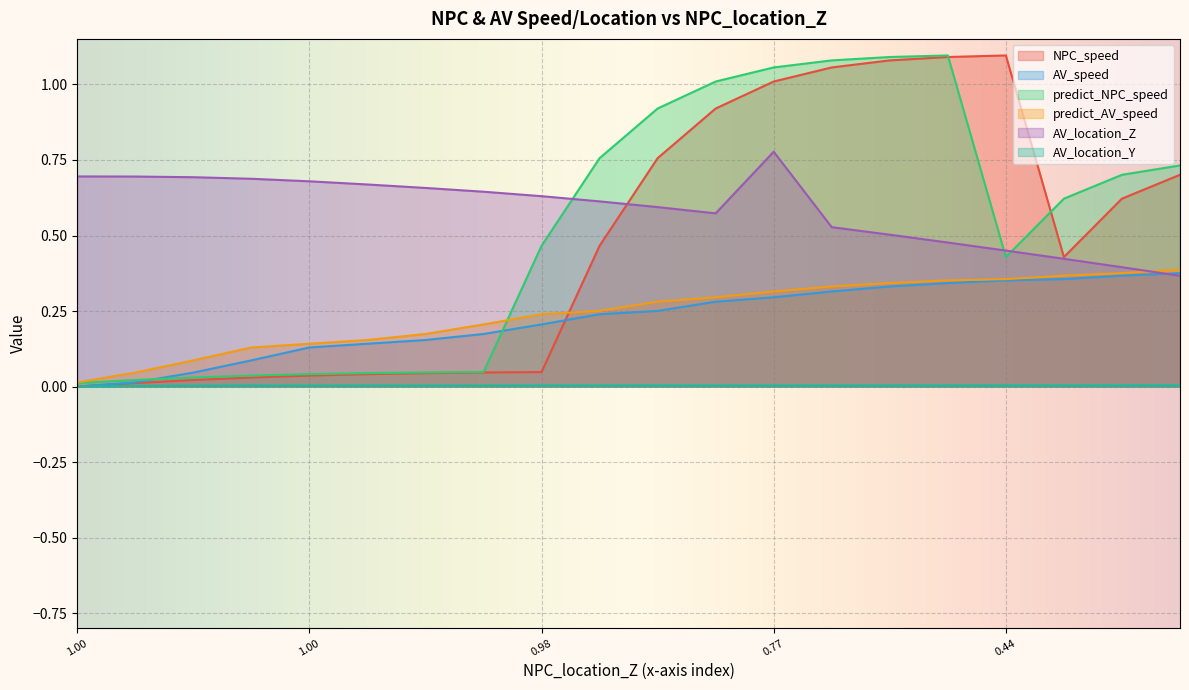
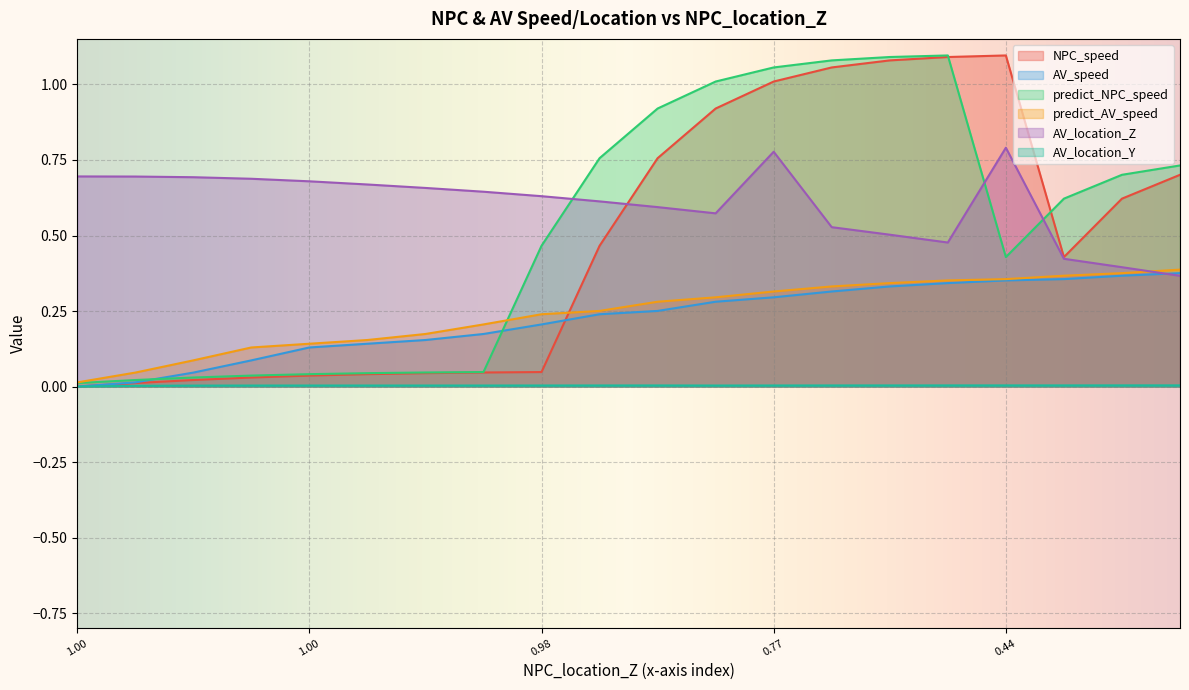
  {
    "AV_location_Z": {
      "0.98": 0.63,
      "0.77": 0.78,
-     "0.44": 0.45
+     "0.44": 0.79
    }
  }
